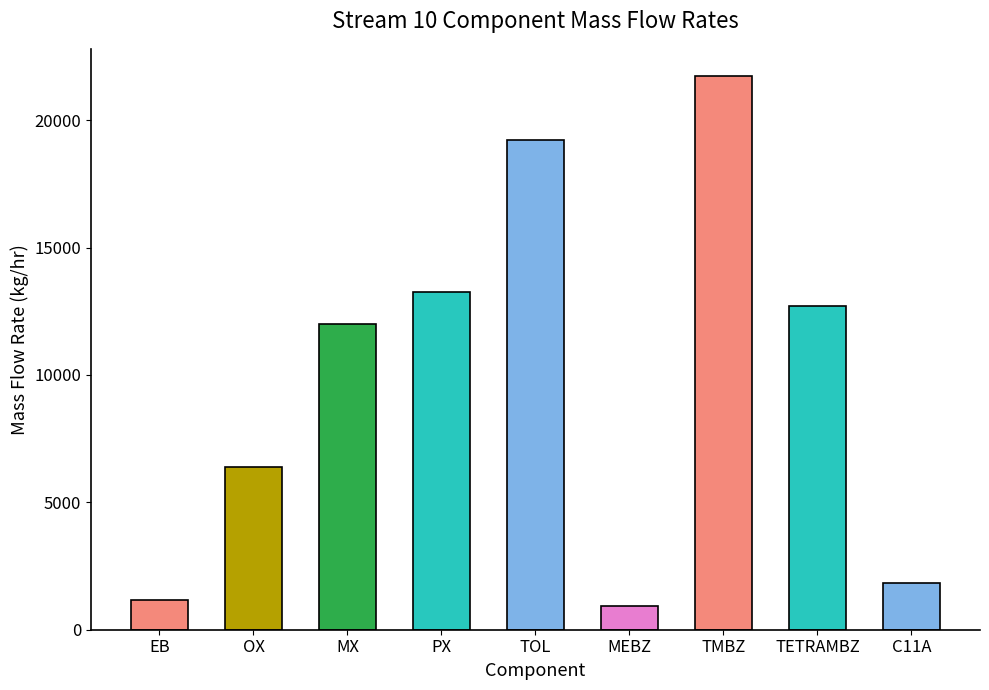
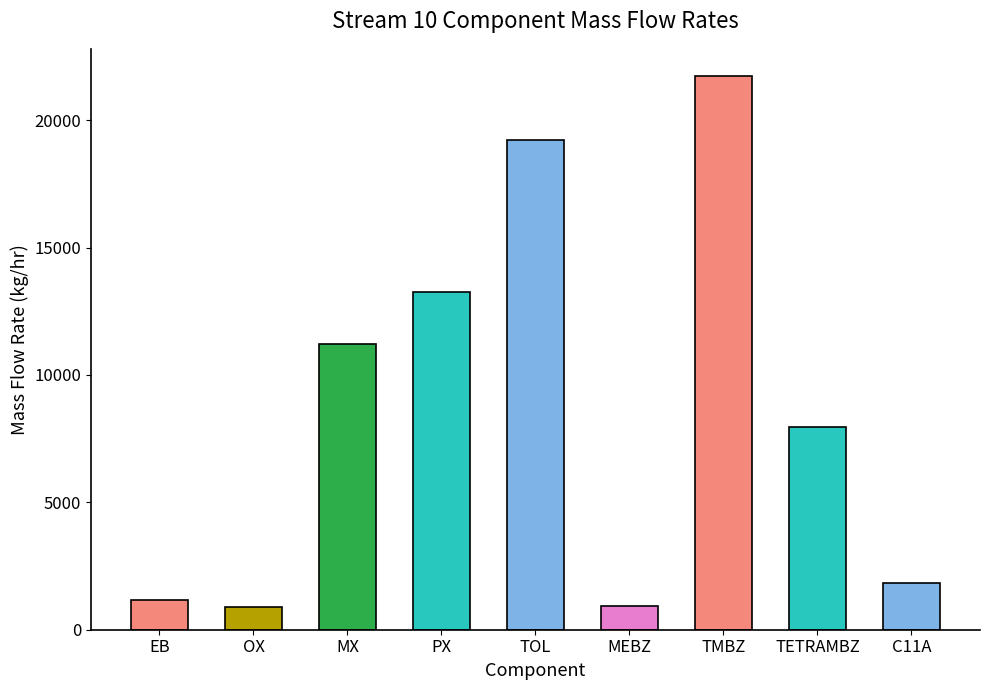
  {
    "EB": 1200,
-   "OX": 6400,
-   "MX": 12000,
+   "OX": 900,
+   "MX": 11200,
    "PX": 13300,
    "TOL": 19200,
    "MEBZ": 900,
    "TMBZ": 21700,
-   "TETRAMBZ": 12700,
+   "TETRAMBZ": 7900,
    "C11A": 1800
  }
